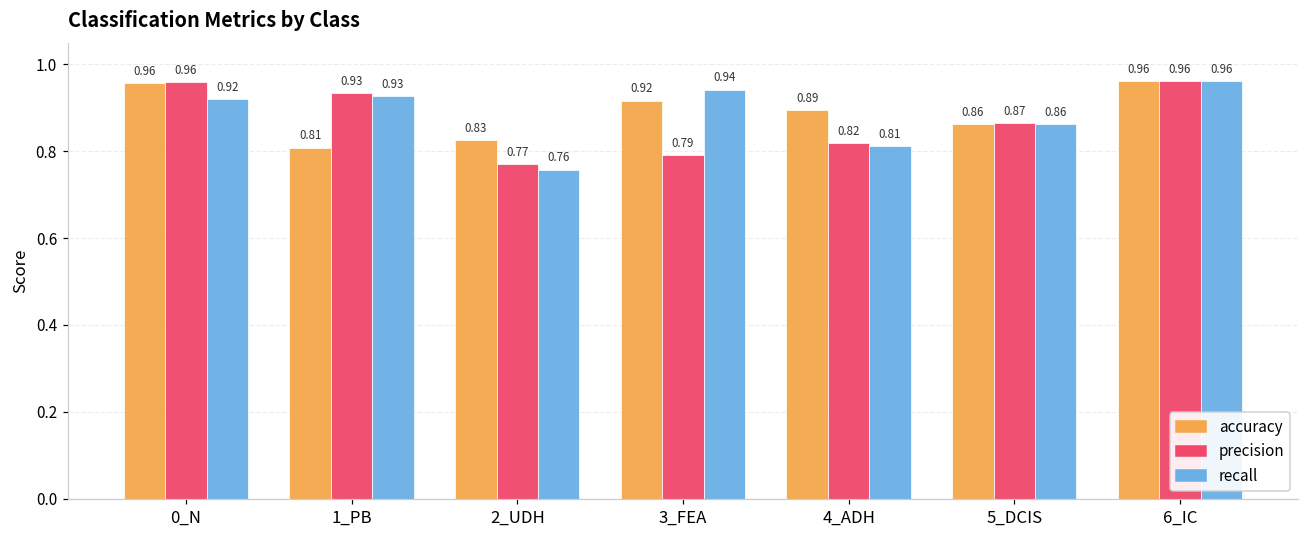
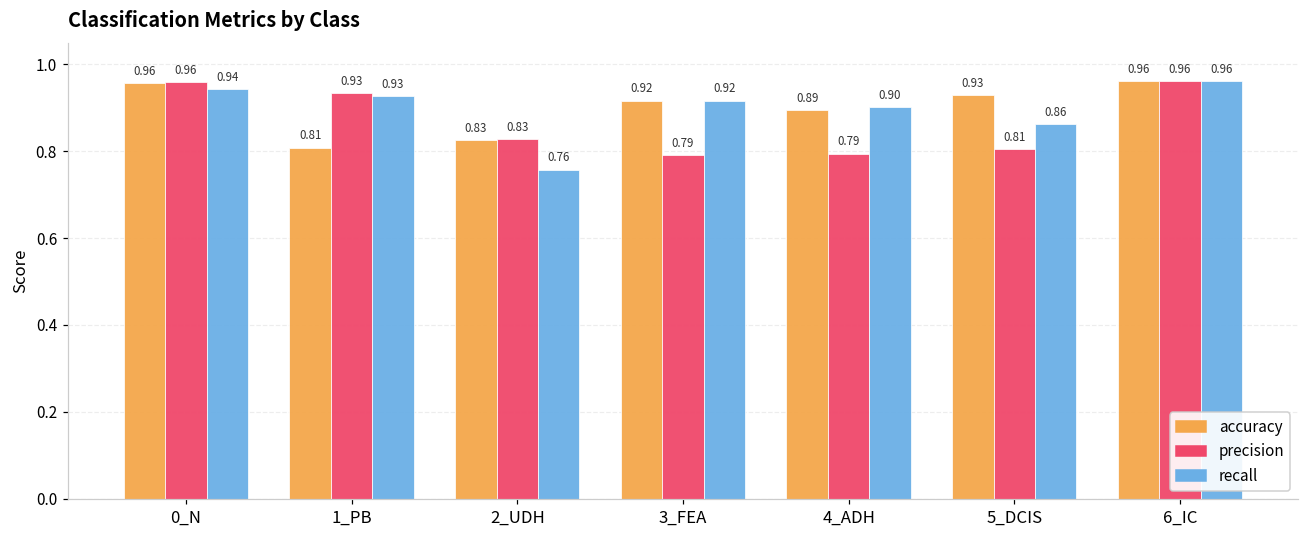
  {
    "accuracy": {
      "0_N": 0.96,
      "1_PB": 0.81,
      "2_UDH": 0.83,
      "3_FEA": 0.92,
      "4_ADH": 0.89,
-     "5_DCIS": 0.86,
+     "5_DCIS": 0.93,
      "6_IC": 0.96
    },
    "precision": {
      "0_N": 0.96,
      "1_PB": 0.93,
-     "2_UDH": 0.77,
+     "2_UDH": 0.83,
      "3_FEA": 0.79,
-     "4_ADH": 0.82,
-     "5_DCIS": 0.87,
+     "4_ADH": 0.79,
+     "5_DCIS": 0.81,
      "6_IC": 0.96
    },
    "recall": {
-     "0_N": 0.92,
+     "0_N": 0.94,
      "1_PB": 0.93,
      "2_UDH": 0.76,
-     "3_FEA": 0.94,
-     "4_ADH": 0.81,
+     "3_FEA": 0.92,
+     "4_ADH": 0.90,
      "5_DCIS": 0.86,
      "6_IC": 0.96
    }
  }
